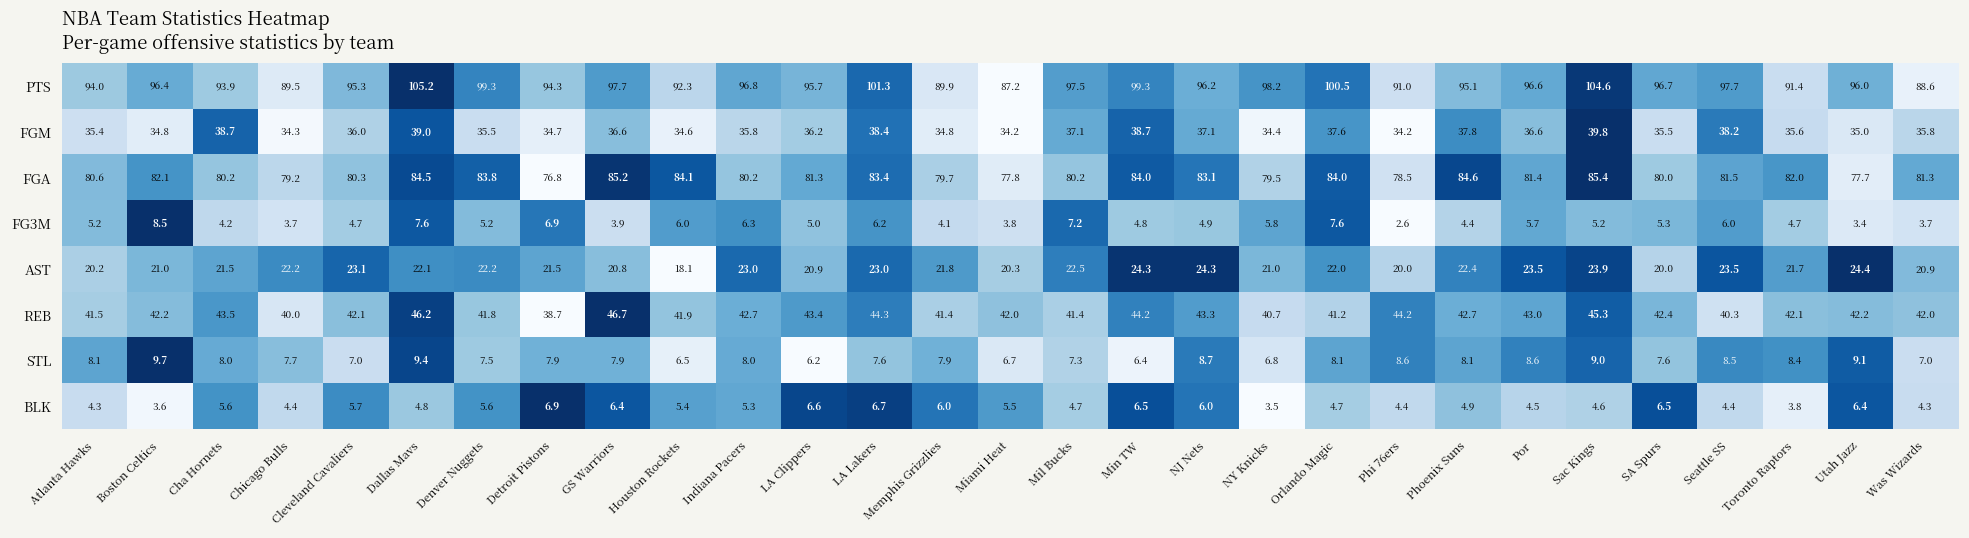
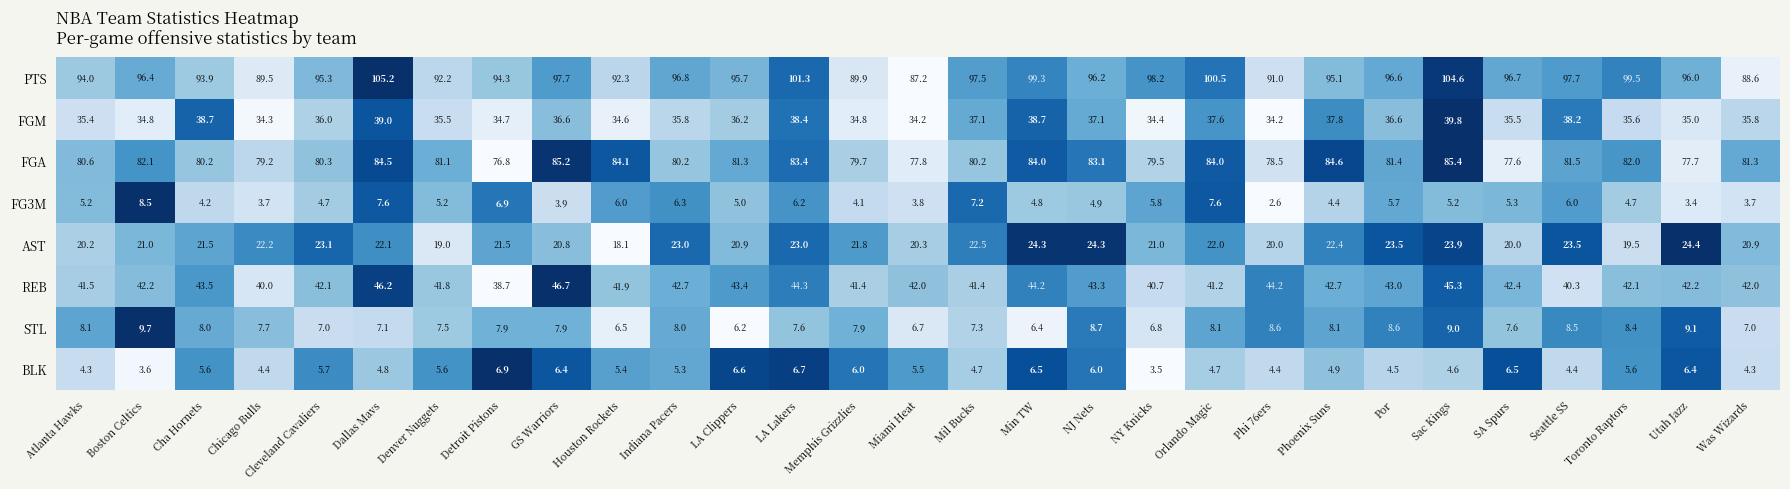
  {
    "PTS": {
      "Atlanta Hawks": 94.0,
      "Boston Celtics": 96.4,
      "Cha Hornets": 93.9,
      "Chicago Bulls": 89.5,
      "Cleveland Cavaliers": 95.3,
      "Dallas Mavs": 105.2,
-     "Denver Nuggets": 99.3,
+     "Denver Nuggets": 92.2,
      "Detroit Pistons": 94.3,
      "GS Warriors": 97.7,
      "Houston Rockets": 92.3,
      "Indiana Pacers": 96.8,
      "LA Clippers": 95.7,
      "LA Lakers": 101.3,
      "Memphis Grizzlies": 89.9,
      "Miami Heat": 87.2,
      "Mil Bucks": 97.5,
      "Min TW": 99.3,
      "NJ Nets": 96.2,
      "NY Knicks": 98.2,
      "Orlando Magic": 100.5,
      "Phi 76ers": 91.0,
      "Phoenix Suns": 95.1,
      "Por": 96.6,
      "Sac Kings": 104.6,
      "SA Spurs": 96.7,
      "Seattle SS": 97.7,
-     "Toronto Raptors": 91.4,
+     "Toronto Raptors": 99.5,
      "Utah Jazz": 96.0,
      "Was Wizards": 88.6
    },
    "FGA": {
      "Atlanta Hawks": 80.6,
      "Boston Celtics": 82.1,
      "Cha Hornets": 80.2,
      "Chicago Bulls": 79.2,
      "Cleveland Cavaliers": 80.3,
      "Dallas Mavs": 84.5,
-     "Denver Nuggets": 83.8,
+     "Denver Nuggets": 81.1,
      "Detroit Pistons": 76.8,
      "GS Warriors": 85.2,
      "Houston Rockets": 84.1,
      "Indiana Pacers": 80.2,
      "LA Clippers": 81.3,
      "LA Lakers": 83.4,
      "Memphis Grizzlies": 79.7,
      "Miami Heat": 77.8,
      "Mil Bucks": 80.2,
      "Min TW": 84.0,
      "NJ Nets": 83.1,
      "NY Knicks": 79.5,
      "Orlando Magic": 84.0,
      "Phi 76ers": 78.5,
      "Phoenix Suns": 84.6,
      "Por": 81.4,
      "Sac Kings": 85.4,
-     "SA Spurs": 80.0,
+     "SA Spurs": 77.6,
      "Seattle SS": 81.5,
      "Toronto Raptors": 82.0,
      "Utah Jazz": 77.7,
      "Was Wizards": 81.3
    },
    "AST": {
      "Atlanta Hawks": 20.2,
      "Boston Celtics": 21.0,
      "Cha Hornets": 21.5,
      "Chicago Bulls": 22.2,
      "Cleveland Cavaliers": 23.1,
      "Dallas Mavs": 22.1,
-     "Denver Nuggets": 22.2,
+     "Denver Nuggets": 19.0,
      "Detroit Pistons": 21.5,
      "GS Warriors": 20.8,
      "Houston Rockets": 18.1,
      "Indiana Pacers": 23.0,
      "LA Clippers": 20.9,
      "LA Lakers": 23.0,
      "Memphis Grizzlies": 21.8,
      "Miami Heat": 20.3,
      "Mil Bucks": 22.5,
      "Min TW": 24.3,
      "NJ Nets": 24.3,
      "NY Knicks": 21.0,
      "Orlando Magic": 22.0,
      "Phi 76ers": 20.0,
      "Phoenix Suns": 22.4,
      "Por": 23.5,
      "Sac Kings": 23.9,
      "SA Spurs": 20.0,
      "Seattle SS": 23.5,
-     "Toronto Raptors": 21.7,
+     "Toronto Raptors": 19.5,
      "Utah Jazz": 24.4,
      "Was Wizards": 20.9
    },
    "STL": {
      "Atlanta Hawks": 8.1,
      "Boston Celtics": 9.7,
      "Cha Hornets": 8.0,
      "Chicago Bulls": 7.7,
      "Cleveland Cavaliers": 7.0,
-     "Dallas Mavs": 9.4,
+     "Dallas Mavs": 7.1,
      "Denver Nuggets": 7.5,
      "Detroit Pistons": 7.9,
      "GS Warriors": 7.9,
      "Houston Rockets": 6.5,
      "Indiana Pacers": 8.0,
      "LA Clippers": 6.2,
      "LA Lakers": 7.6,
      "Memphis Grizzlies": 7.9,
      "Miami Heat": 6.7,
      "Mil Bucks": 7.3,
      "Min TW": 6.4,
      "NJ Nets": 8.7,
      "NY Knicks": 6.8,
      "Orlando Magic": 8.1,
      "Phi 76ers": 8.6,
      "Phoenix Suns": 8.1,
      "Por": 8.6,
      "Sac Kings": 9.0,
      "SA Spurs": 7.6,
      "Seattle SS": 8.5,
      "Toronto Raptors": 8.4,
      "Utah Jazz": 9.1,
      "Was Wizards": 7.0
    },
    "BLK": {
      "Atlanta Hawks": 4.3,
      "Boston Celtics": 3.6,
      "Cha Hornets": 5.6,
      "Chicago Bulls": 4.4,
      "Cleveland Cavaliers": 5.7,
      "Dallas Mavs": 4.8,
      "Denver Nuggets": 5.6,
      "Detroit Pistons": 6.9,
      "GS Warriors": 6.4,
      "Houston Rockets": 5.4,
      "Indiana Pacers": 5.3,
      "LA Clippers": 6.6,
      "LA Lakers": 6.7,
      "Memphis Grizzlies": 6.0,
      "Miami Heat": 5.5,
      "Mil Bucks": 4.7,
      "Min TW": 6.5,
      "NJ Nets": 6.0,
      "NY Knicks": 3.5,
      "Orlando Magic": 4.7,
      "Phi 76ers": 4.4,
      "Phoenix Suns": 4.9,
      "Por": 4.5,
      "Sac Kings": 4.6,
      "SA Spurs": 6.5,
      "Seattle SS": 4.4,
-     "Toronto Raptors": 3.8,
+     "Toronto Raptors": 5.6,
      "Utah Jazz": 6.4,
      "Was Wizards": 4.3
    }
  }
